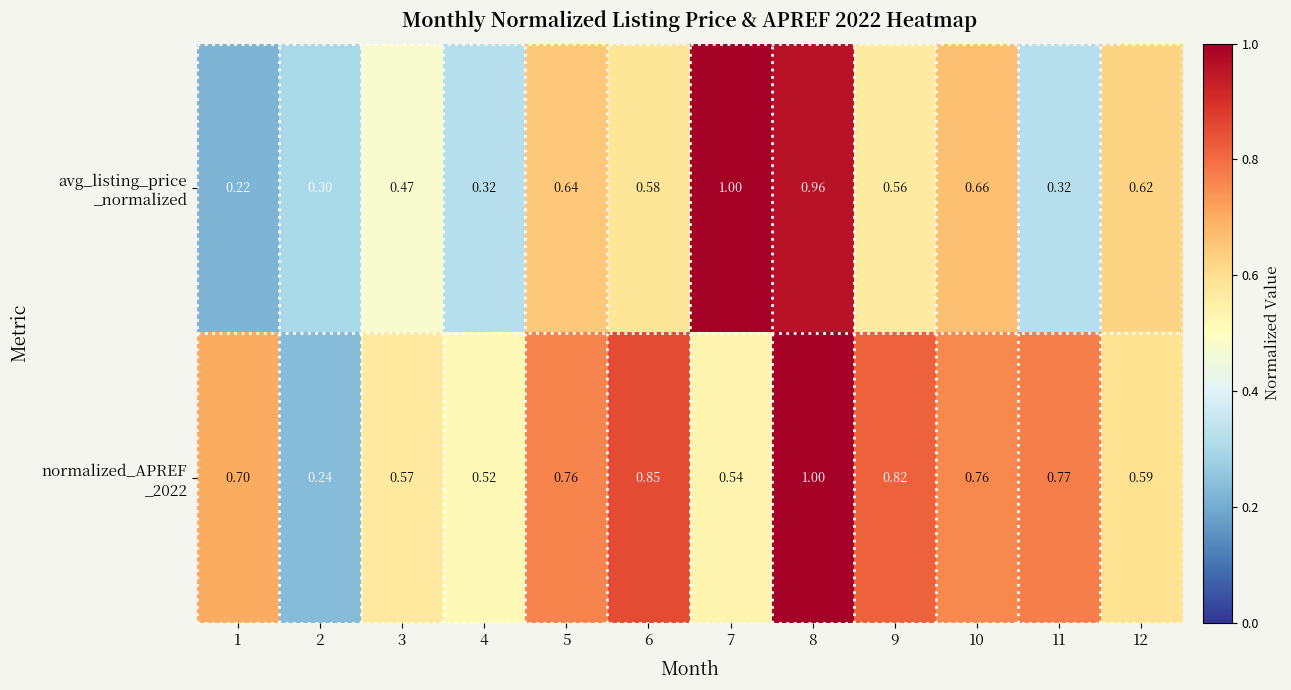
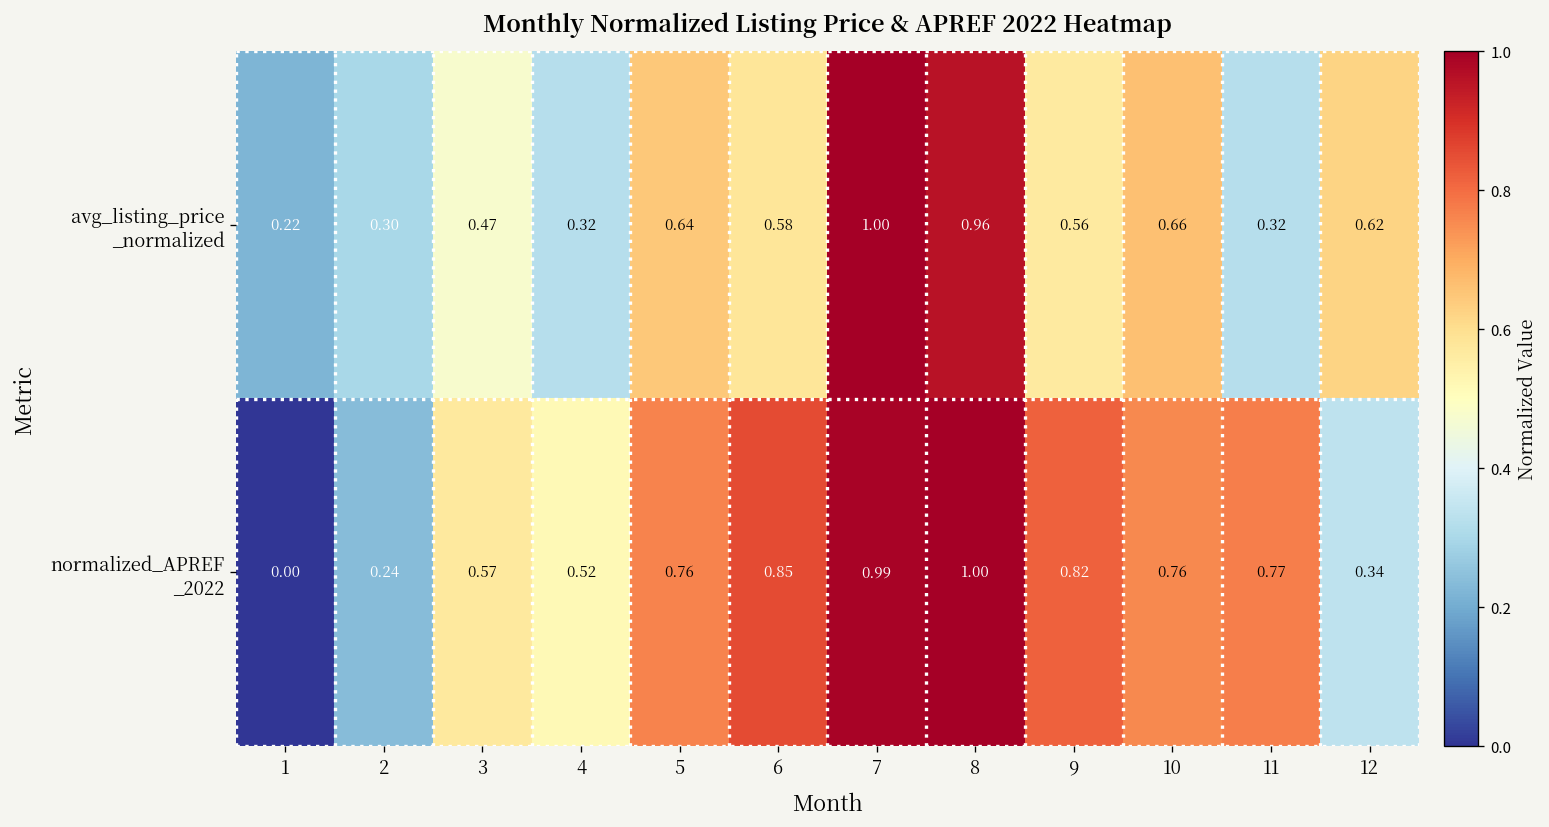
  {
    "avg_listing_price _normalized": {
      "1": 0.22,
      "2": 0.30,
      "3": 0.47,
      "4": 0.32,
      "5": 0.64,
      "6": 0.58,
      "7": 1.00,
      "8": 0.96,
      "9": 0.56,
      "10": 0.66,
      "11": 0.32,
      "12": 0.62
    },
    "normalized_APREF _2022": {
-     "1": 0.70,
+     "1": 0.00,
      "2": 0.24,
      "3": 0.57,
      "4": 0.52,
      "5": 0.76,
      "6": 0.85,
-     "7": 0.54,
+     "7": 0.99,
      "8": 1.00,
      "9": 0.82,
      "10": 0.76,
      "11": 0.77,
-     "12": 0.59
+     "12": 0.34
    }
  }
